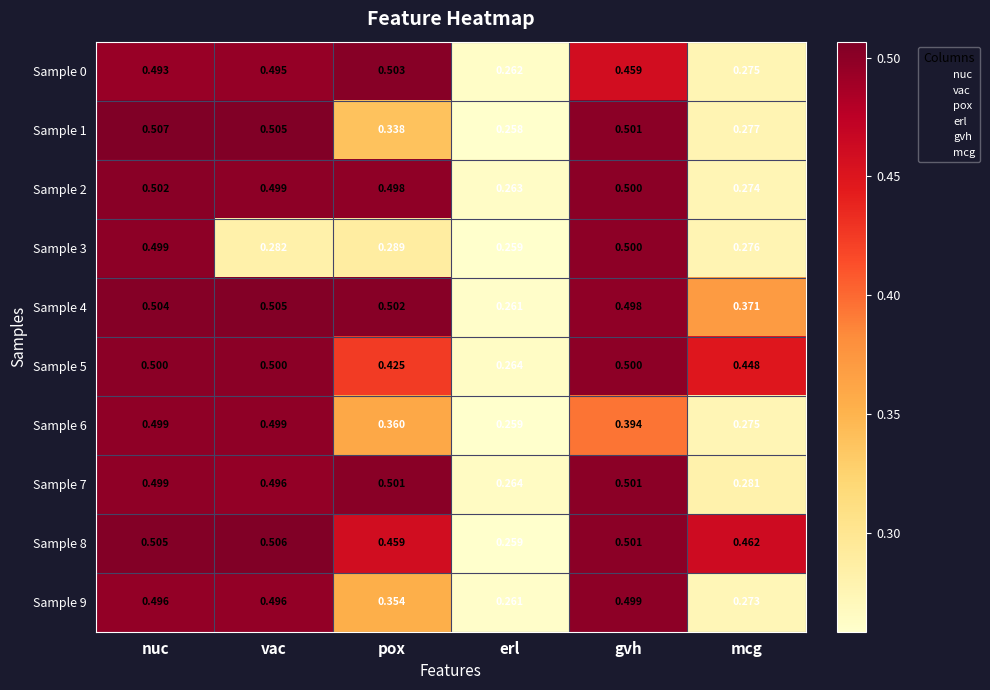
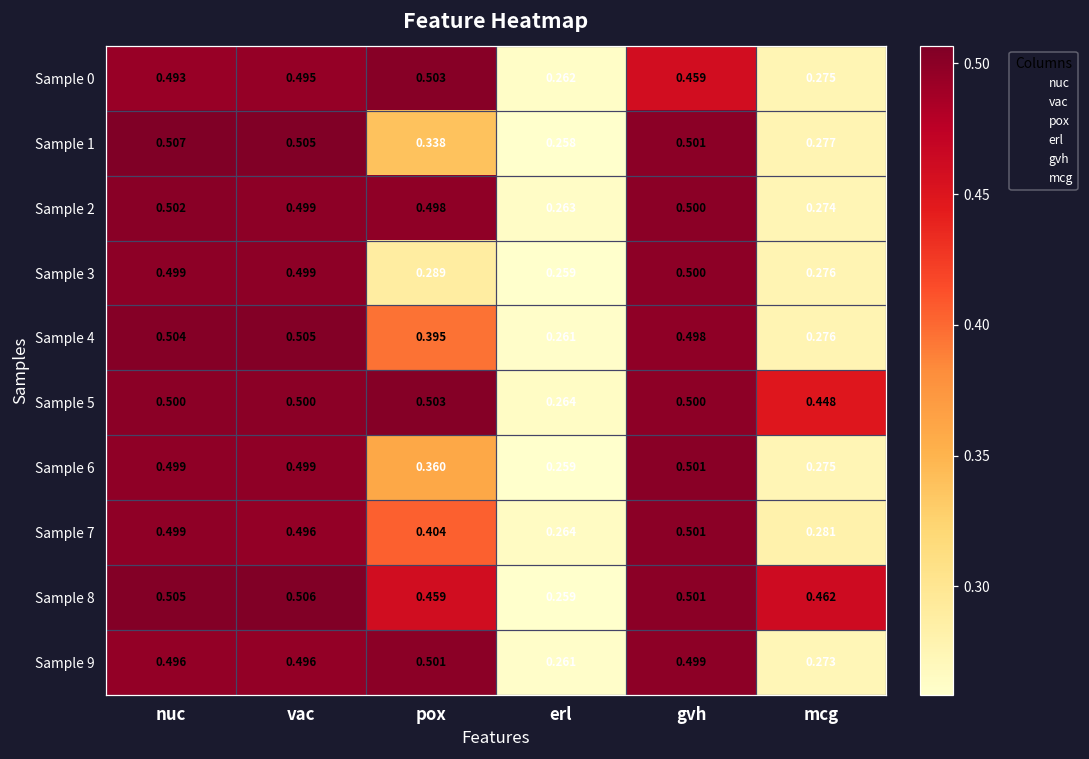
  {
    "Sample 0": {
      "nuc": 0.493,
      "vac": 0.495,
      "pox": 0.503,
      "erl": 0.262,
      "gvh": 0.459,
      "mcg": 0.275
    },
    "Sample 1": {
      "nuc": 0.507,
      "vac": 0.505,
      "pox": 0.338,
      "erl": 0.258,
      "gvh": 0.501,
      "mcg": 0.277
    },
    "Sample 2": {
      "nuc": 0.502,
      "vac": 0.499,
      "pox": 0.498,
      "erl": 0.263,
      "gvh": 0.500,
      "mcg": 0.274
    },
    "Sample 3": {
      "nuc": 0.499,
-     "vac": 0.282,
+     "vac": 0.499,
      "pox": 0.289,
      "erl": 0.259,
      "gvh": 0.500,
      "mcg": 0.276
    },
    "Sample 4": {
      "nuc": 0.504,
      "vac": 0.505,
-     "pox": 0.502,
+     "pox": 0.395,
      "erl": 0.261,
      "gvh": 0.498,
-     "mcg": 0.371
+     "mcg": 0.276
    },
    "Sample 5": {
      "nuc": 0.500,
      "vac": 0.500,
-     "pox": 0.425,
+     "pox": 0.503,
      "erl": 0.264,
      "gvh": 0.500,
      "mcg": 0.448
    },
    "Sample 6": {
      "nuc": 0.499,
      "vac": 0.499,
      "pox": 0.360,
      "erl": 0.259,
-     "gvh": 0.394,
+     "gvh": 0.501,
      "mcg": 0.275
    },
    "Sample 7": {
      "nuc": 0.499,
      "vac": 0.496,
-     "pox": 0.501,
+     "pox": 0.404,
      "erl": 0.264,
      "gvh": 0.501,
      "mcg": 0.281
    },
    "Sample 8": {
      "nuc": 0.505,
      "vac": 0.506,
      "pox": 0.459,
      "erl": 0.259,
      "gvh": 0.501,
      "mcg": 0.462
    },
    "Sample 9": {
      "nuc": 0.496,
      "vac": 0.496,
-     "pox": 0.354,
+     "pox": 0.501,
      "erl": 0.261,
      "gvh": 0.499,
      "mcg": 0.273
    }
  }
